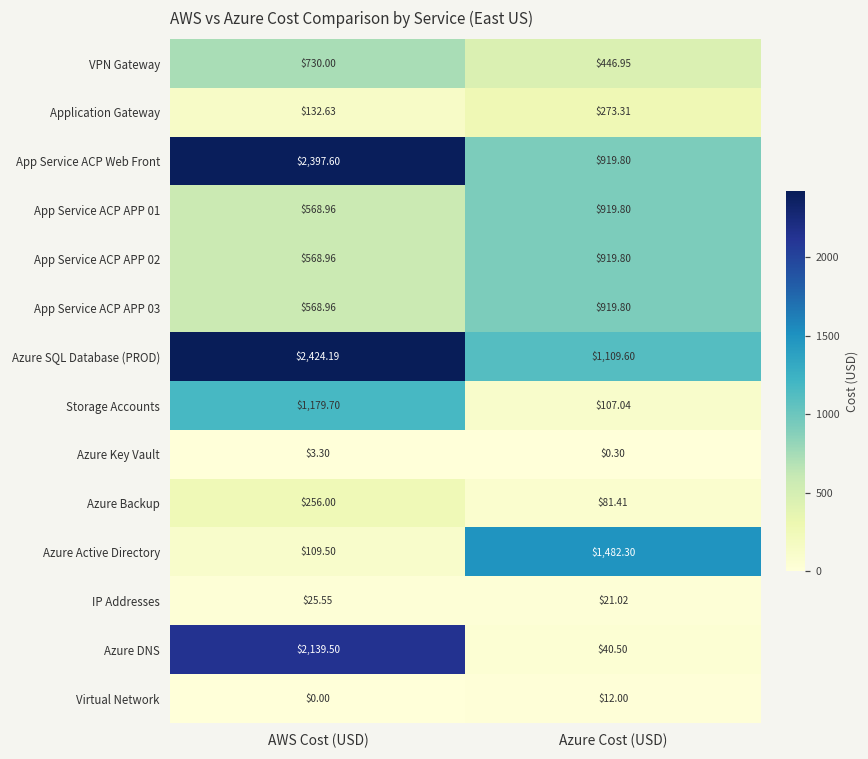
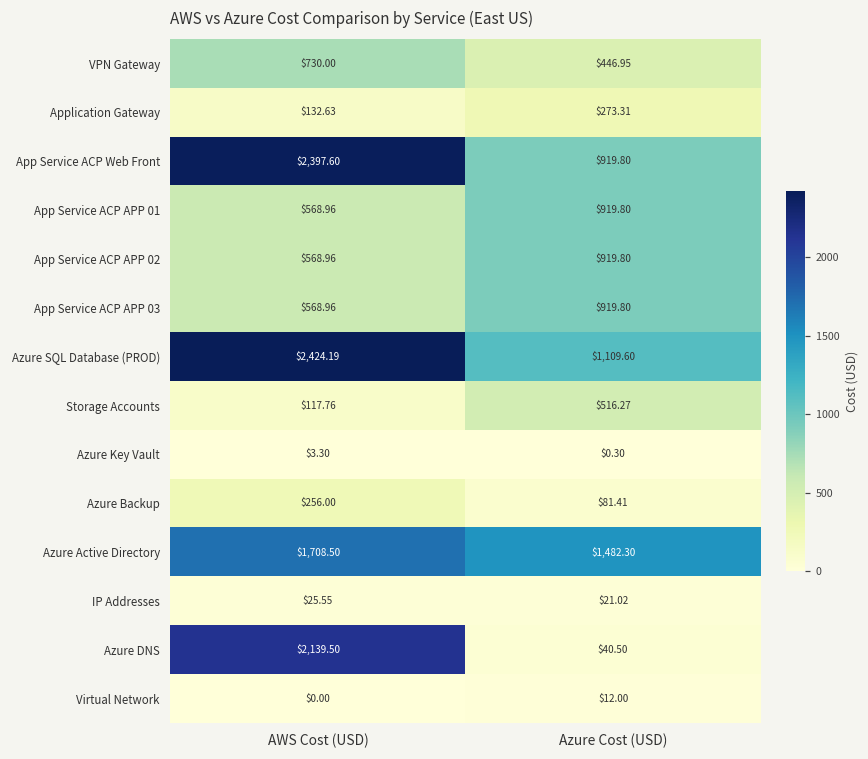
  {
    "VPN Gateway": {
      "AWS Cost (USD)": "$730.00",
      "Azure Cost (USD)": "$446.95"
    },
    "Application Gateway": {
      "AWS Cost (USD)": "$132.63",
      "Azure Cost (USD)": "$273.31"
    },
    "App Service ACP Web Front": {
      "AWS Cost (USD)": "$2,397.60",
      "Azure Cost (USD)": "$919.80"
    },
    "App Service ACP APP 01": {
      "AWS Cost (USD)": "$568.96",
      "Azure Cost (USD)": "$919.80"
    },
    "App Service ACP APP 02": {
      "AWS Cost (USD)": "$568.96",
      "Azure Cost (USD)": "$919.80"
    },
    "App Service ACP APP 03": {
      "AWS Cost (USD)": "$568.96",
      "Azure Cost (USD)": "$919.80"
    },
    "Azure SQL Database (PROD)": {
      "AWS Cost (USD)": "$2,424.19",
      "Azure Cost (USD)": "$1,109.60"
    },
    "Storage Accounts": {
-     "AWS Cost (USD)": "$1,179.70",
-     "Azure Cost (USD)": "$107.04"
+     "AWS Cost (USD)": "$117.76",
+     "Azure Cost (USD)": "$516.27"
    },
    "Azure Key Vault": {
      "AWS Cost (USD)": "$3.30",
      "Azure Cost (USD)": "$0.30"
    },
    "Azure Backup": {
      "AWS Cost (USD)": "$256.00",
      "Azure Cost (USD)": "$81.41"
    },
    "Azure Active Directory": {
-     "AWS Cost (USD)": "$109.50",
+     "AWS Cost (USD)": "$1,708.50",
      "Azure Cost (USD)": "$1,482.30"
    },
    "IP Addresses": {
      "AWS Cost (USD)": "$25.55",
      "Azure Cost (USD)": "$21.02"
    },
    "Azure DNS": {
      "AWS Cost (USD)": "$2,139.50",
      "Azure Cost (USD)": "$40.50"
    },
    "Virtual Network": {
      "AWS Cost (USD)": "$0.00",
      "Azure Cost (USD)": "$12.00"
    }
  }
